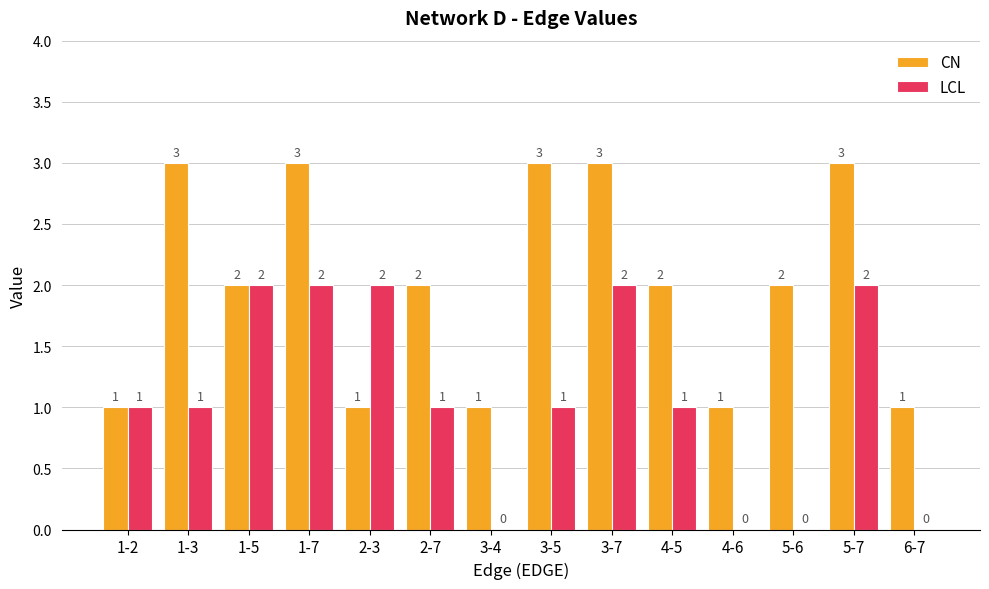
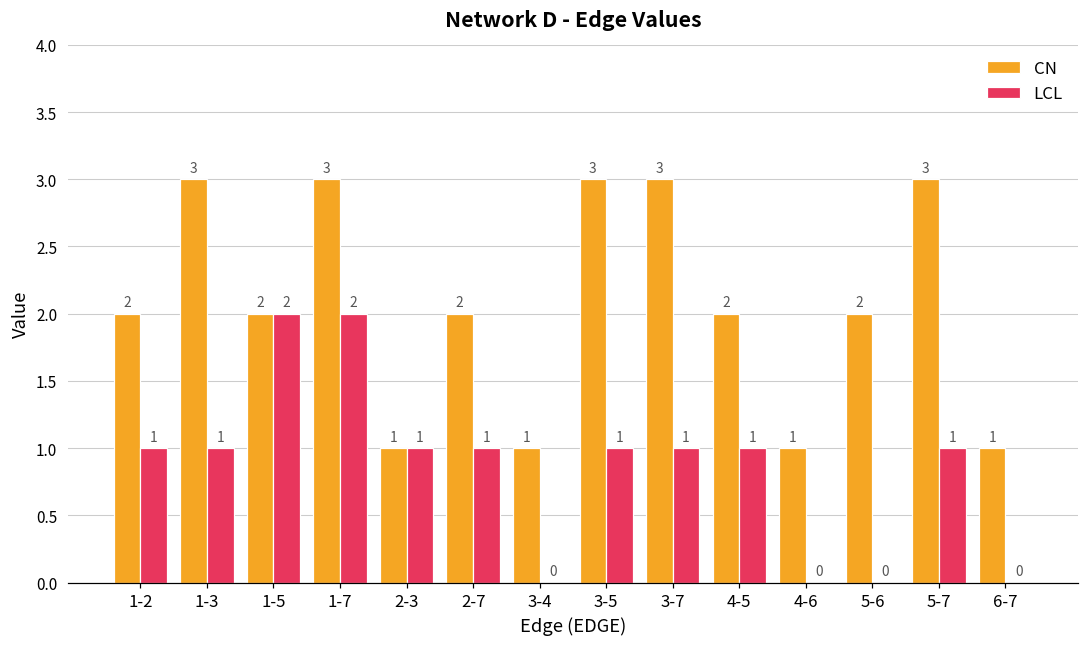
  {
    "CN": {
-     "1-2": 1,
+     "1-2": 2,
      "1-3": 3,
      "1-5": 2,
      "1-7": 3,
      "2-3": 1,
      "2-7": 2,
      "3-4": 1,
      "3-5": 3,
      "3-7": 3,
      "4-5": 2,
      "4-6": 1,
      "5-6": 2,
      "5-7": 3,
      "6-7": 1
    },
    "LCL": {
      "1-2": 1,
      "1-3": 1,
      "1-5": 2,
      "1-7": 2,
-     "2-3": 2,
+     "2-3": 1,
      "2-7": 1,
      "3-4": 0,
      "3-5": 1,
-     "3-7": 2,
+     "3-7": 1,
      "4-5": 1,
      "4-6": 0,
      "5-6": 0,
-     "5-7": 2,
+     "5-7": 1,
      "6-7": 0
    }
  }
